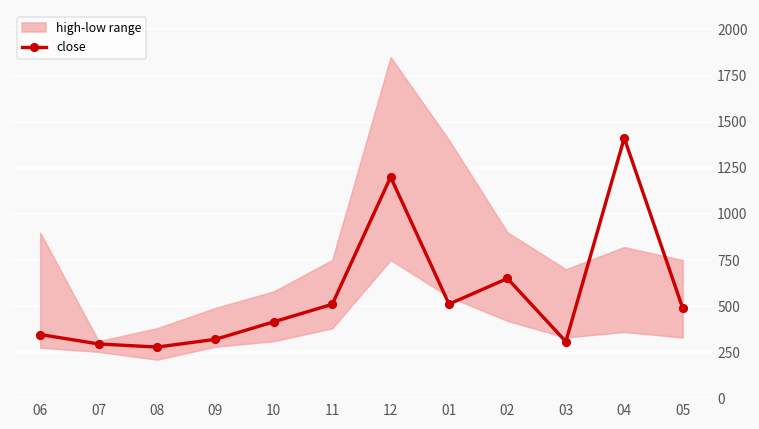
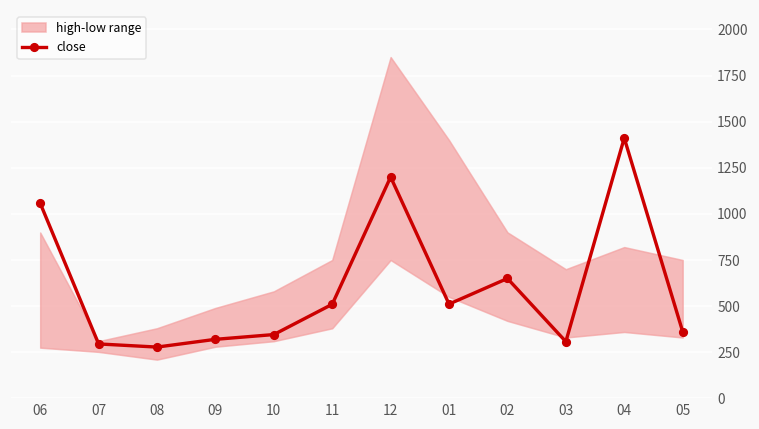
  {
    "close": {
-     "06": 350,
+     "06": 1060,
      "08": 280,
      "09": 320,
-     "10": 420,
+     "10": 350,
      "11": 510,
      "12": 1200,
      "01": 510,
      "02": 650,
      "03": 310,
      "04": 1410,
-     "05": 490
+     "05": 360
    }
  }
